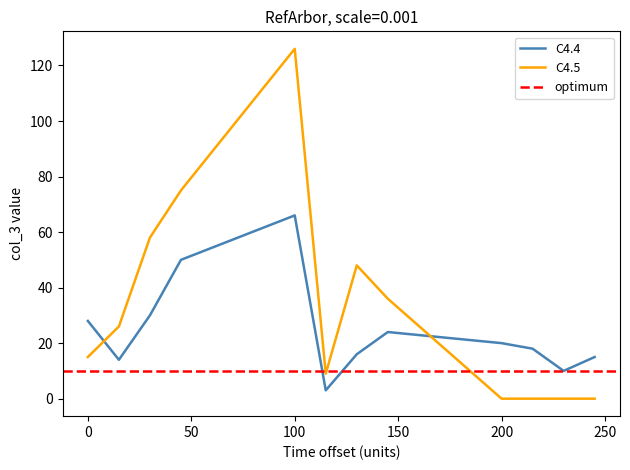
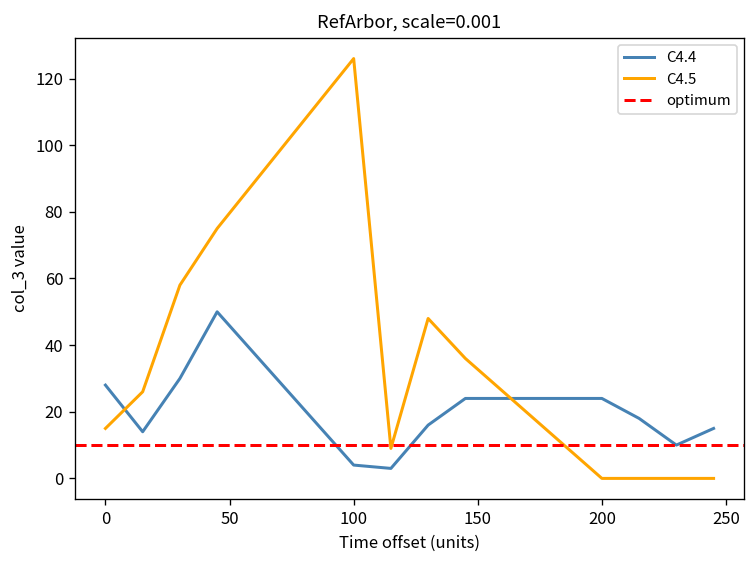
  {
    "C4.4": {
      "0": 28,
-     "100": 66,
-     "200": 20
+     "100": 4,
+     "200": 24
    },
    "C4.5": {
      "0": 15,
      "100": 126,
      "200": 0
    }
  }
